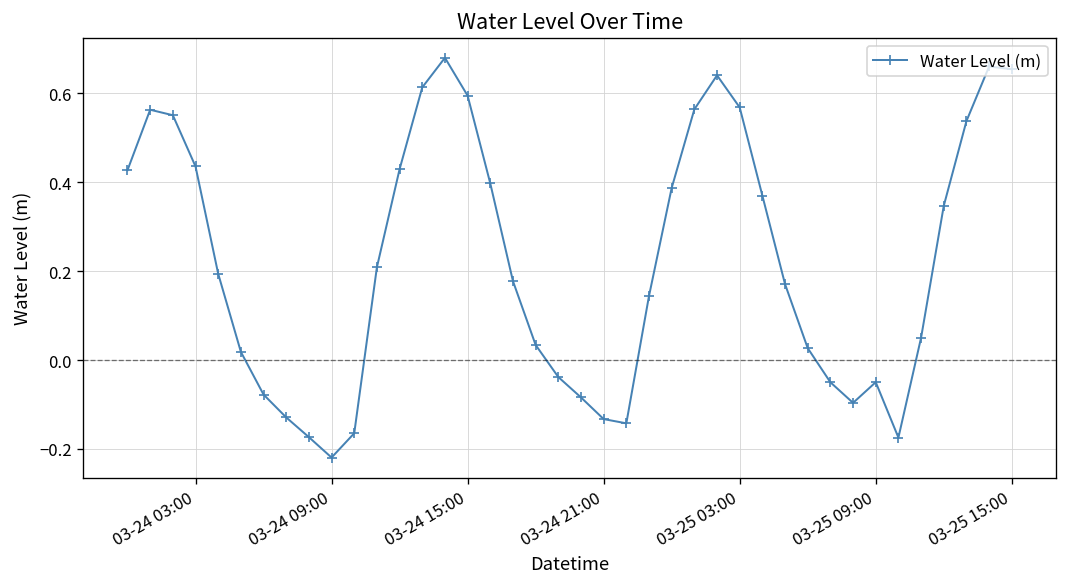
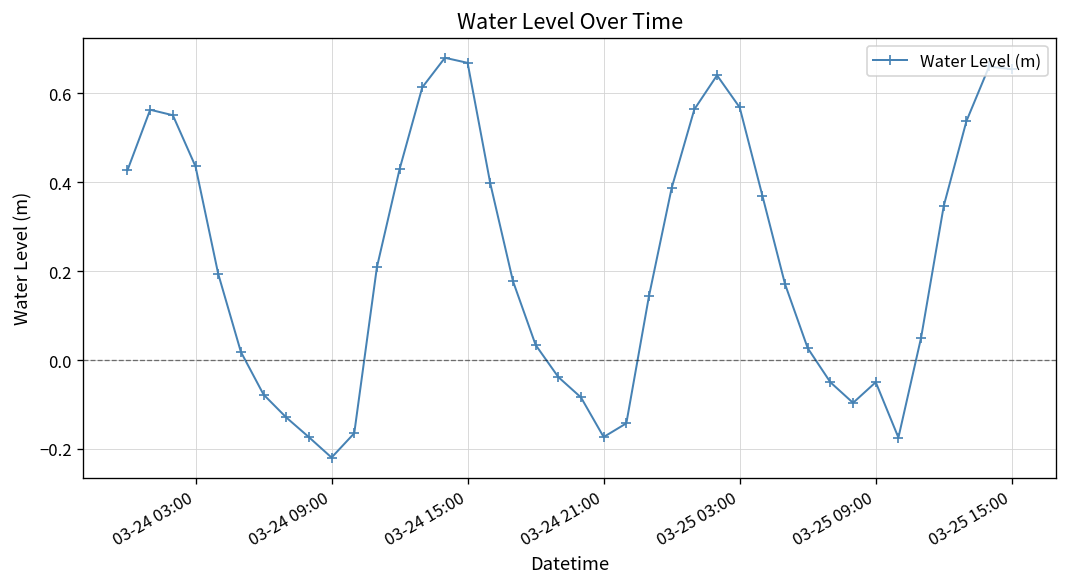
  {
    "03-24 03:00": 0.44,
    "03-24 09:00": -0.22,
-   "03-24 15:00": 0.59,
-   "03-24 21:00": -0.13,
+   "03-24 15:00": 0.67,
+   "03-24 21:00": -0.17,
    "03-25 03:00": 0.57,
    "03-25 09:00": -0.05
  }
